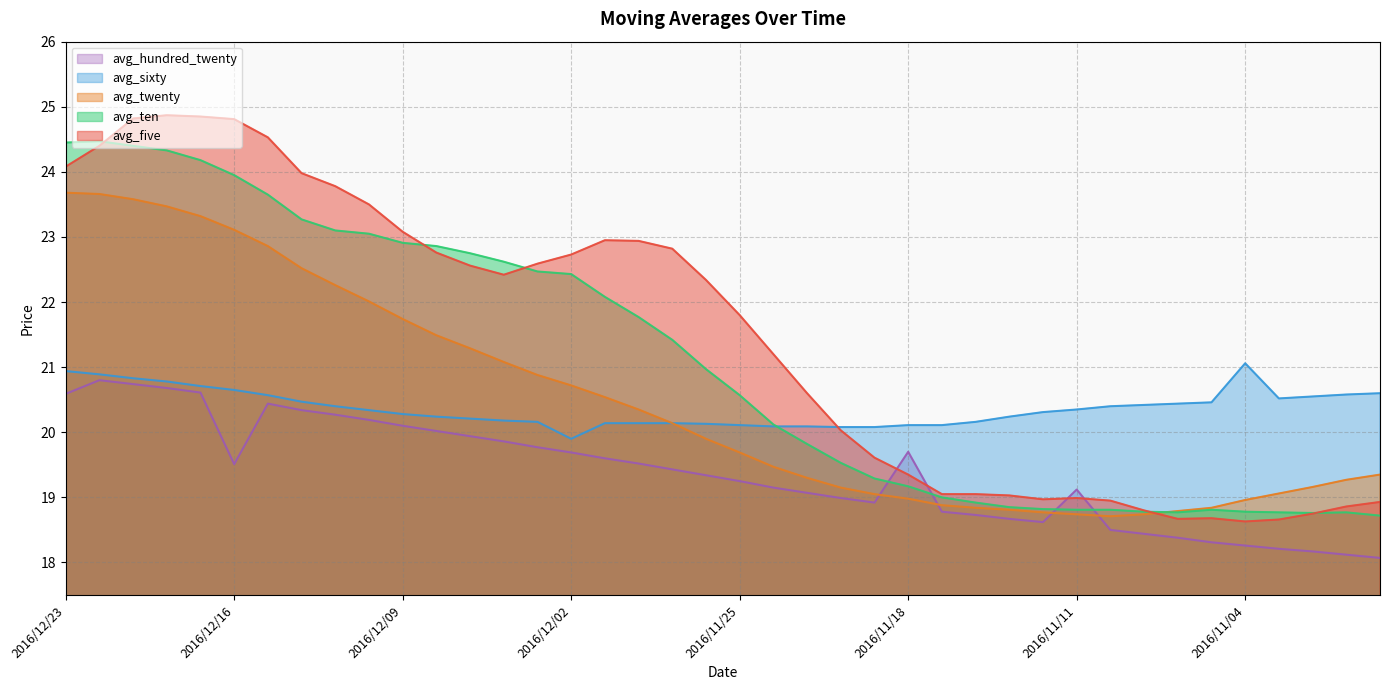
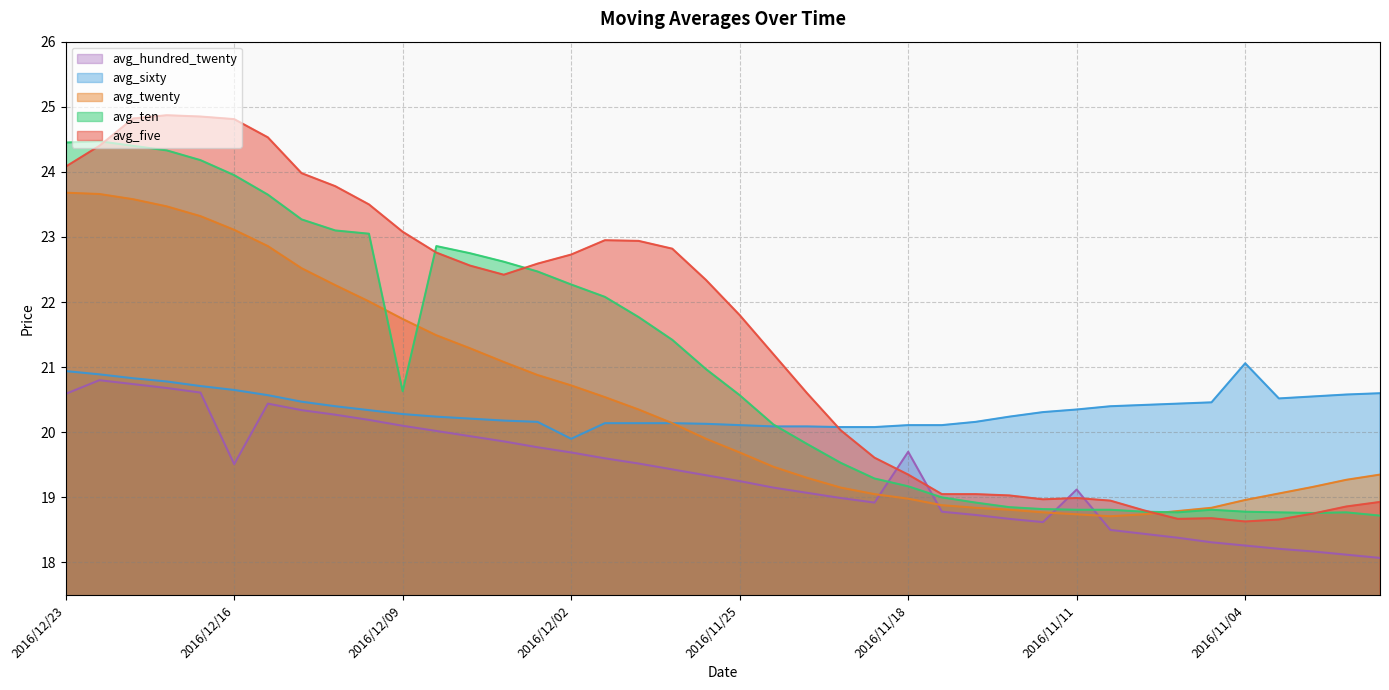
  {
    "avg_hundred_twenty": {
      "2016/12/23": 20.6,
      "2016/12/16": 19.5,
      "2016/12/09": 20.1,
      "2016/12/02": 19.7,
      "2016/11/25": 19.3,
      "2016/11/18": 19.7,
      "2016/11/11": 19.1,
      "2016/11/04": 18.3
    },
    "avg_sixty": {
      "2016/12/23": 20.9,
      "2016/12/16": 20.7,
      "2016/12/09": 20.3,
      "2016/12/02": 19.9,
      "2016/11/25": 20.1,
      "2016/11/18": 20.1,
      "2016/11/11": 20.4,
      "2016/11/04": 21.1
    },
    "avg_ten": {
      "2016/12/23": 24.5,
      "2016/12/16": 24.0,
-     "2016/12/09": 22.9,
-     "2016/12/02": 22.4,
+     "2016/12/09": 20.6,
+     "2016/12/02": 22.3,
      "2016/11/25": 20.6,
      "2016/11/18": 19.2,
      "2016/11/11": 18.8,
      "2016/11/04": 18.8
    }
  }
